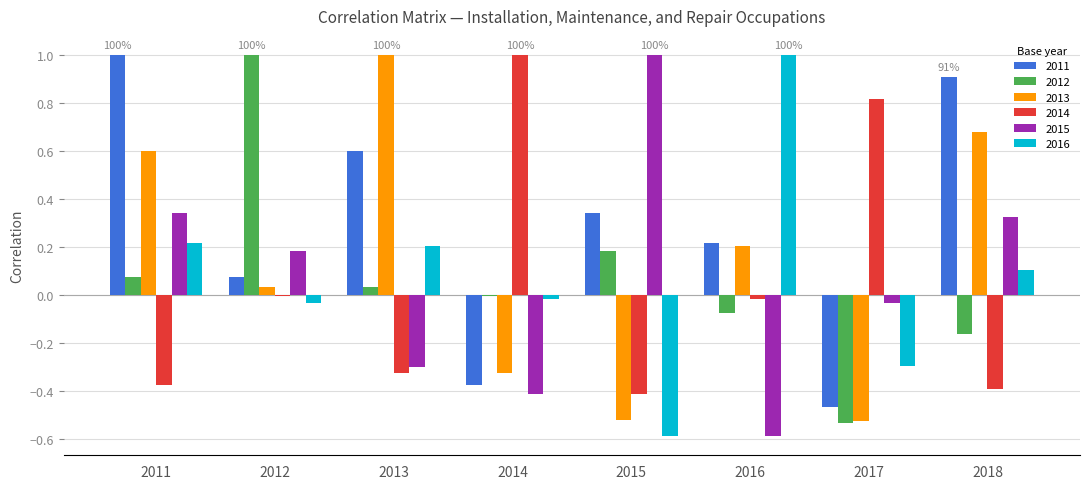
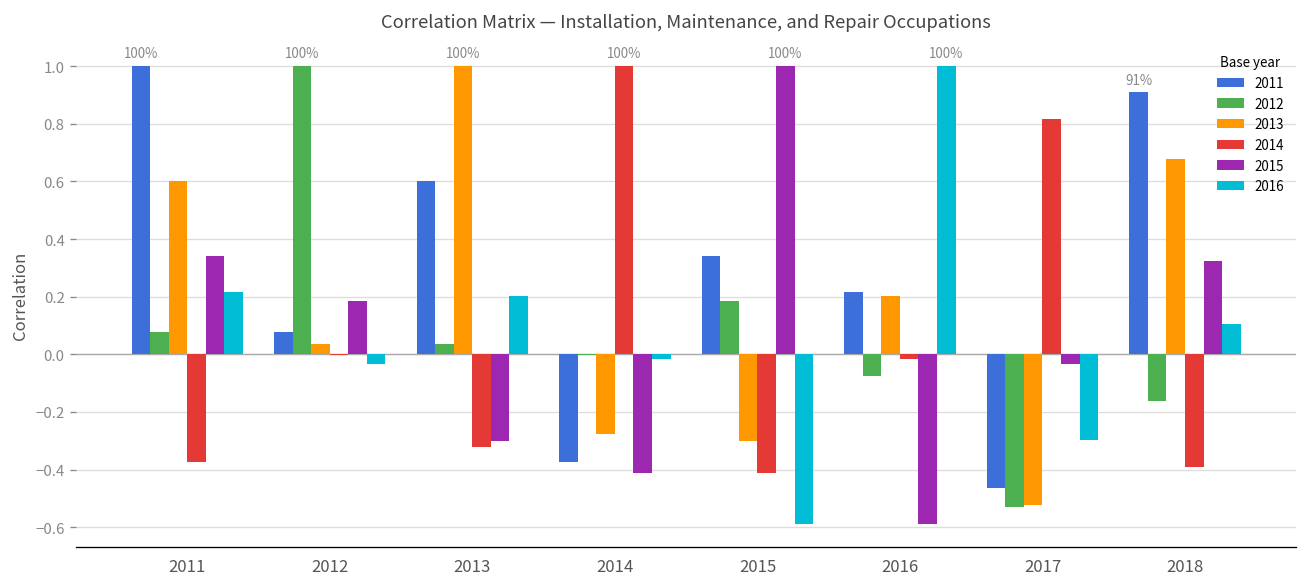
  {
    "2011": {
      "2011": "100%",
      "2018": "91%"
    },
    "2012": {
      "2012": "100%"
    },
    "2013": {
      "2011": "0.60",
      "2012": "0.03",
-     "2014": "-0.32",
-     "2015": "-0.52",
+     "2014": "-0.28",
+     "2015": "-0.30",
      "2016": "0.20",
      "2017": "-0.52",
      "2018": "0.68"
    },
    "2014": {
      "2014": "100%"
    },
    "2015": {
      "2015": "100%"
    },
    "2016": {
      "2016": "100%"
    }
  }
